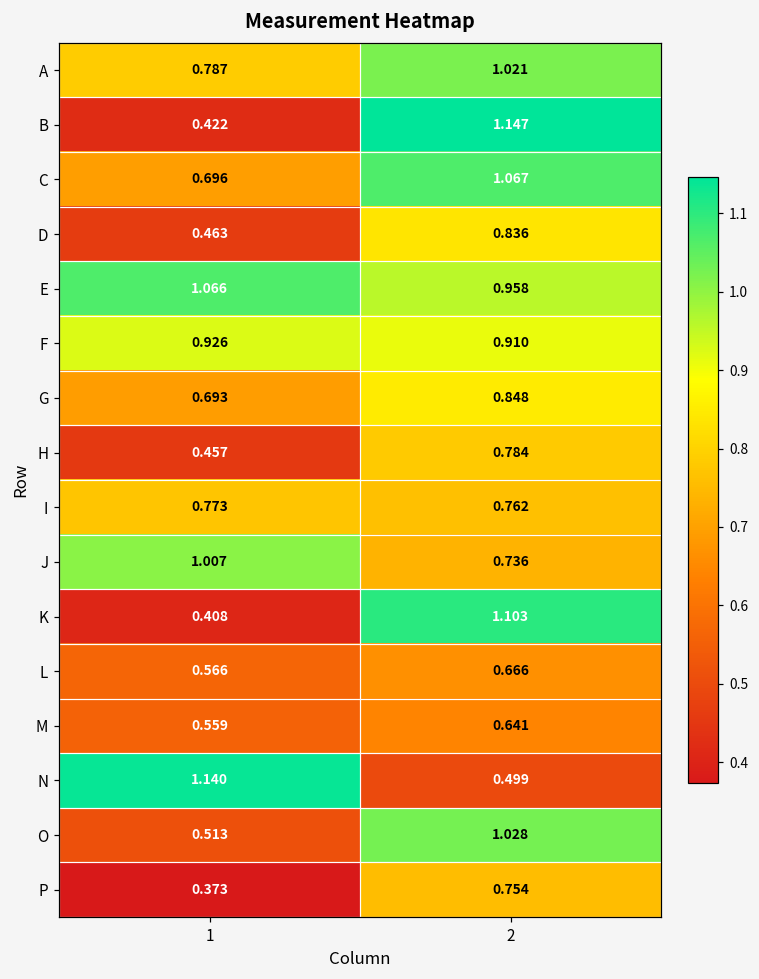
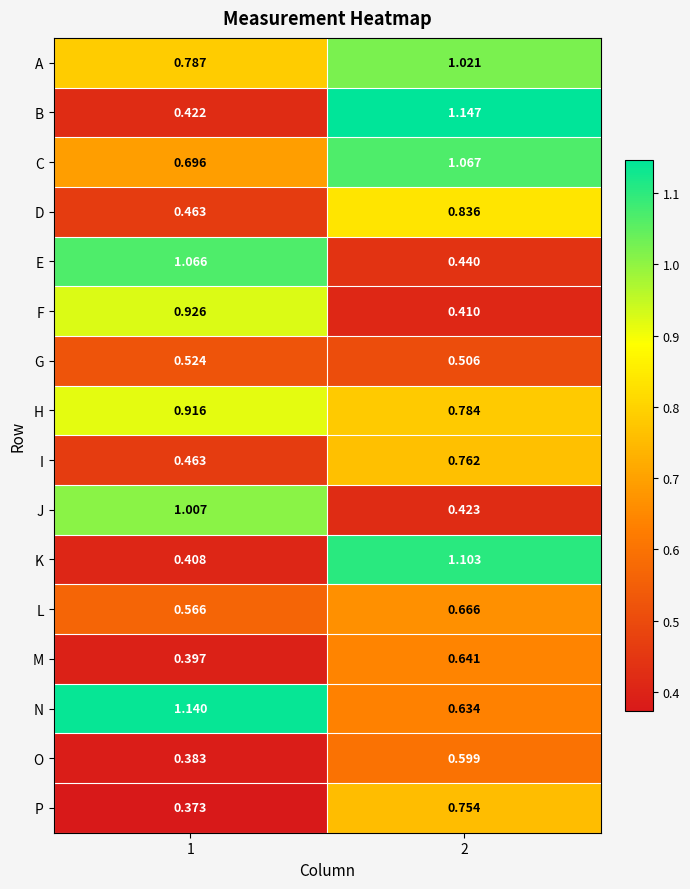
  {
    "A": {
      "1": 0.787,
      "2": 1.021
    },
    "B": {
      "1": 0.422,
      "2": 1.147
    },
    "C": {
      "1": 0.696,
      "2": 1.067
    },
    "D": {
      "1": 0.463,
      "2": 0.836
    },
    "E": {
      "1": 1.066,
-     "2": 0.958
+     "2": 0.440
    },
    "F": {
      "1": 0.926,
-     "2": 0.910
+     "2": 0.410
    },
    "G": {
-     "1": 0.693,
-     "2": 0.848
+     "1": 0.524,
+     "2": 0.506
    },
    "H": {
-     "1": 0.457,
+     "1": 0.916,
      "2": 0.784
    },
    "I": {
-     "1": 0.773,
+     "1": 0.463,
      "2": 0.762
    },
    "J": {
      "1": 1.007,
-     "2": 0.736
+     "2": 0.423
    },
    "K": {
      "1": 0.408,
      "2": 1.103
    },
    "L": {
      "1": 0.566,
      "2": 0.666
    },
    "M": {
-     "1": 0.559,
+     "1": 0.397,
      "2": 0.641
    },
    "N": {
      "1": 1.140,
-     "2": 0.499
+     "2": 0.634
    },
    "O": {
-     "1": 0.513,
-     "2": 1.028
+     "1": 0.383,
+     "2": 0.599
    },
    "P": {
      "1": 0.373,
      "2": 0.754
    }
  }
